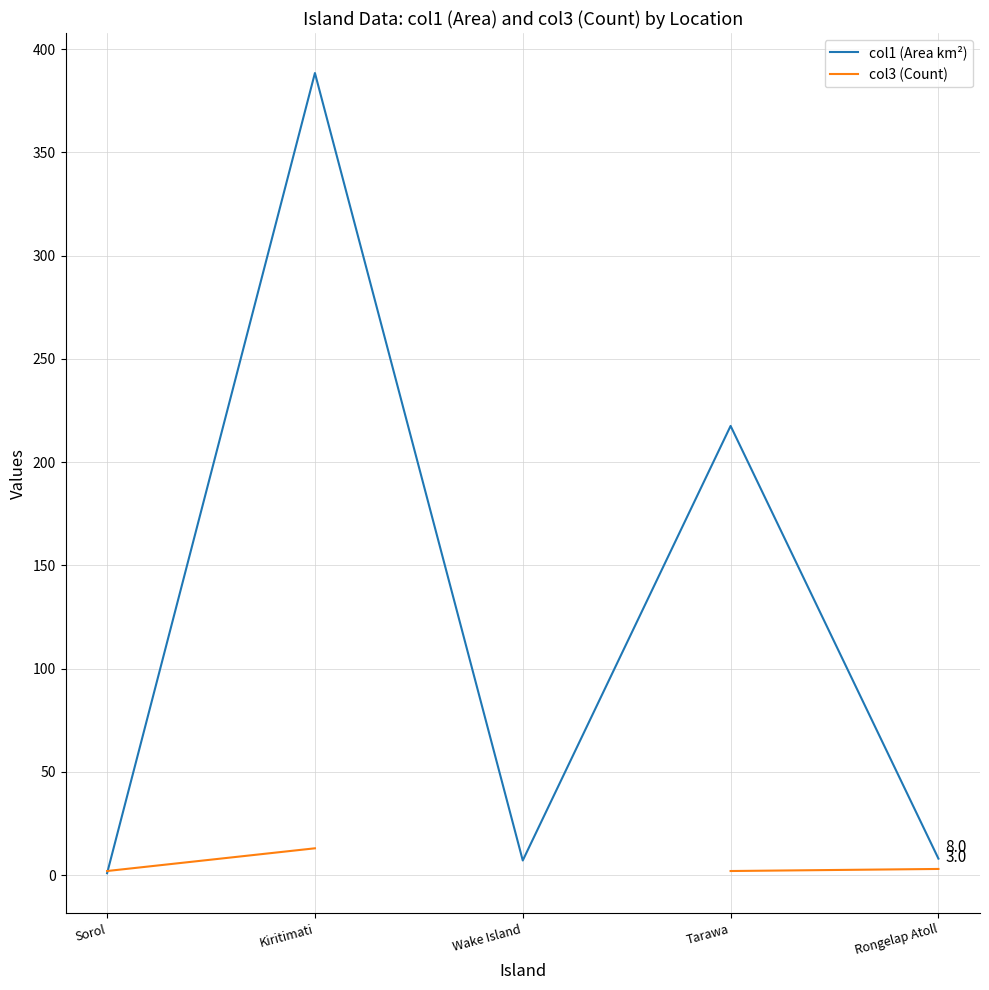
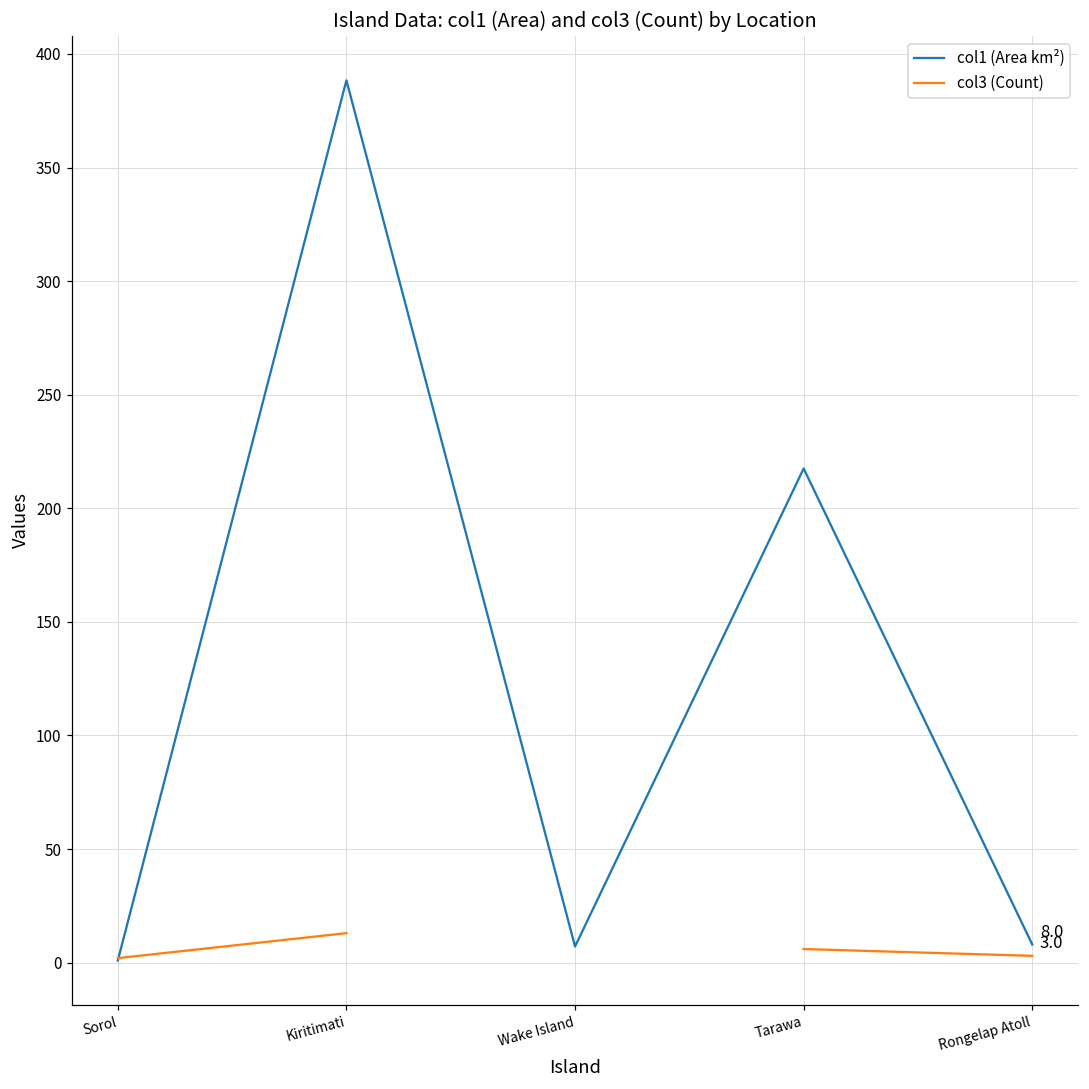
  {
    "col1 (Area km²)": {
      "Kiritimati": 388,
      "Wake Island": 7,
      "Tarawa": 218
    },
    "col3 (Count)": {
      "Kiritimati": 13,
-     "Tarawa": 2
+     "Tarawa": 6
    }
  }
